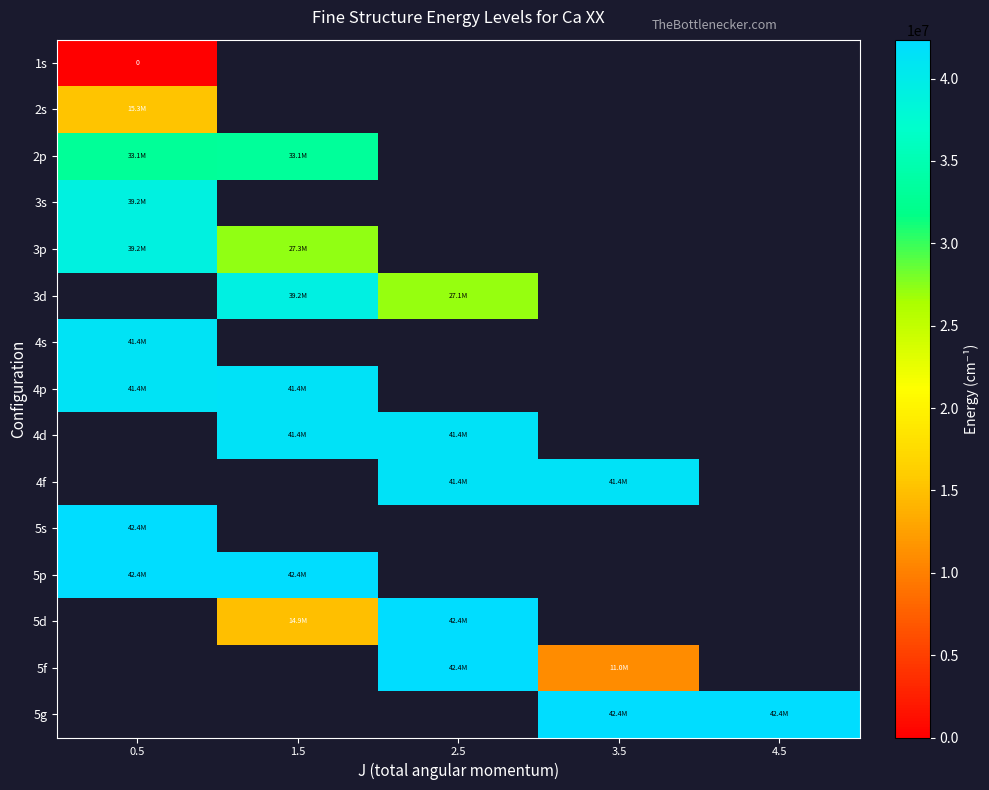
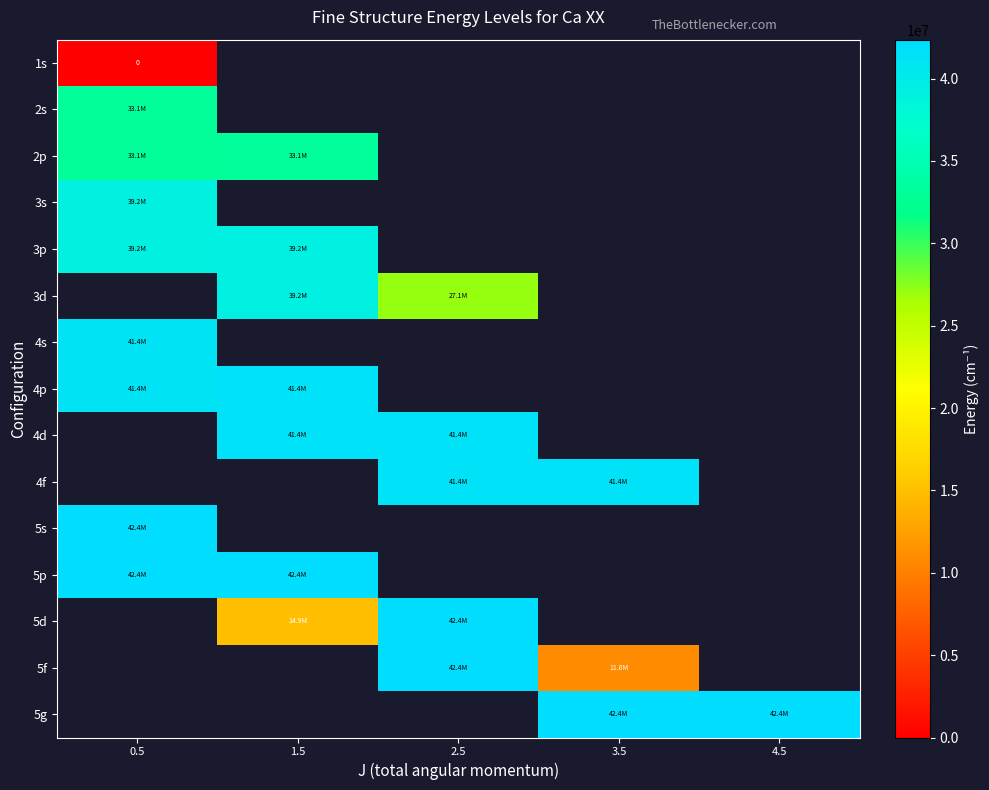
  {
    "1s": {
      "0.5": "0"
    },
    "2s": {
-     "0.5": "15.3M"
+     "0.5": "33.1M"
    },
    "2p": {
      "0.5": "33.1M",
      "1.5": "33.1M"
    },
    "3s": {
      "0.5": "39.2M"
    },
    "3p": {
      "0.5": "39.2M",
-     "1.5": "27.3M"
+     "1.5": "39.2M"
    },
    "3d": {
      "1.5": "39.2M",
      "2.5": "27.1M"
    },
    "4s": {
      "0.5": "41.4M"
    },
    "4p": {
      "0.5": "41.4M",
      "1.5": "41.4M"
    },
    "4d": {
      "1.5": "41.4M",
      "2.5": "41.4M"
    },
    "4f": {
      "2.5": "41.4M",
      "3.5": "41.4M"
    },
    "5s": {
      "0.5": "42.4M"
    },
    "5p": {
      "0.5": "42.4M",
      "1.5": "42.4M"
    },
    "5d": {
      "1.5": "14.9M",
      "2.5": "42.4M"
    },
    "5f": {
      "2.5": "42.4M",
      "3.5": "11.0M"
    },
    "5g": {
      "3.5": "42.4M",
      "4.5": "42.4M"
    }
  }
